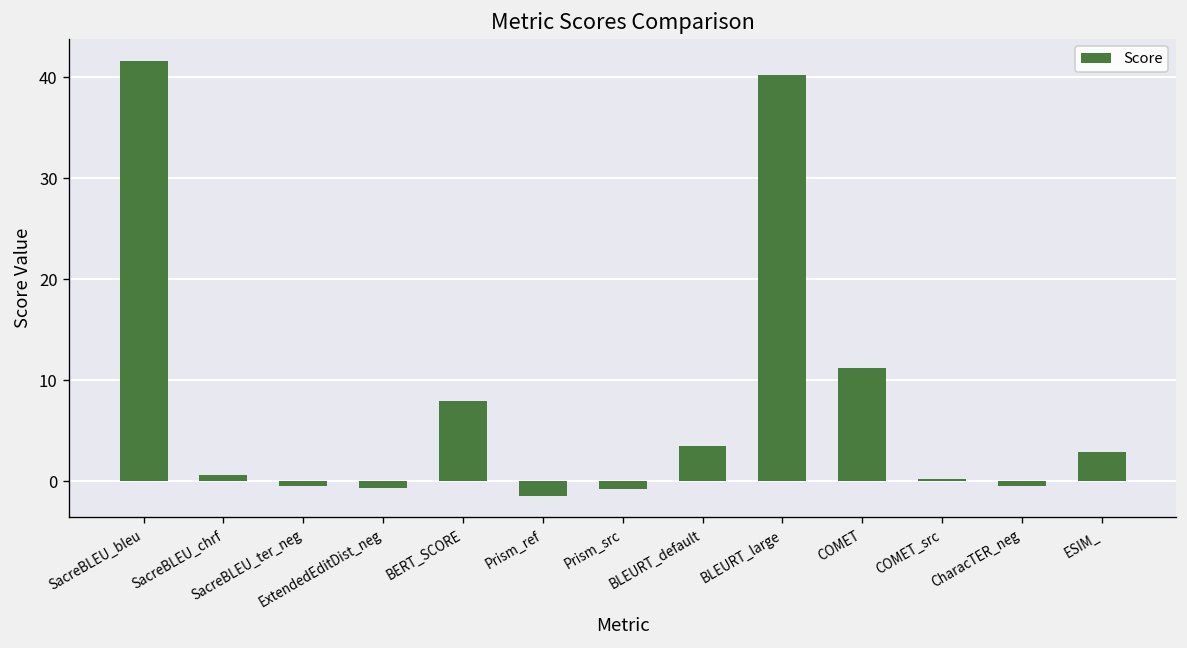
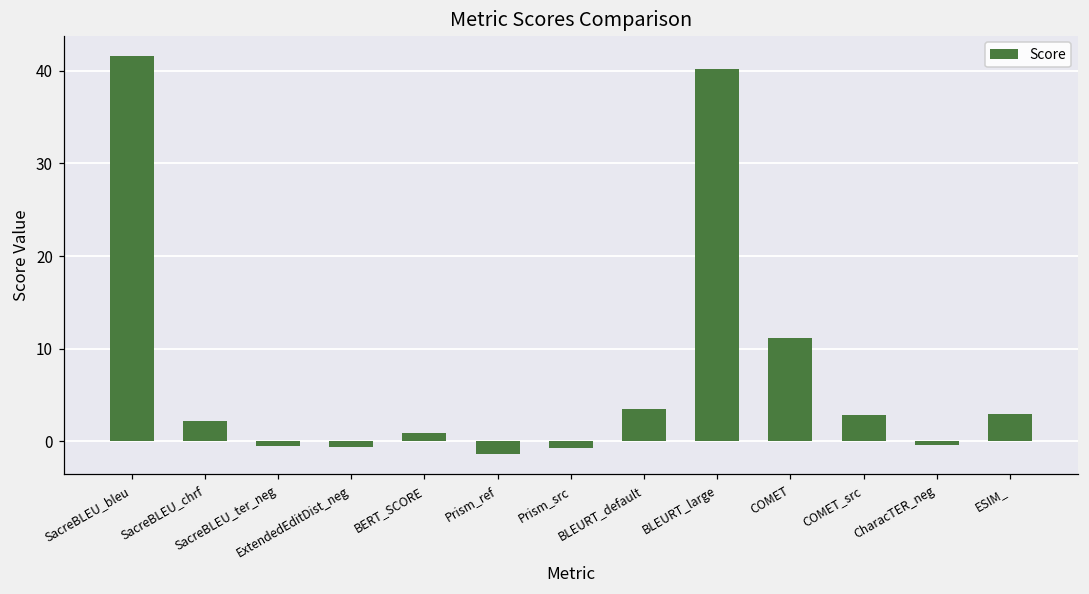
  {
    "SacreBLEU_bleu": 42,
-   "SacreBLEU_chrf": 1,
+   "SacreBLEU_chrf": 2,
    "SacreBLEU_ter_neg": 0,
    "ExtendedEditDist_neg": -1,
-   "BERT_SCORE": 8,
+   "BERT_SCORE": 1,
    "Prism_ref": -1,
    "Prism_src": -1,
    "BLEURT_default": 4,
    "BLEURT_large": 40,
    "COMET": 11,
-   "COMET_src": 0,
+   "COMET_src": 3,
    "CharacTER_neg": 0,
    "ESIM_": 3
  }
